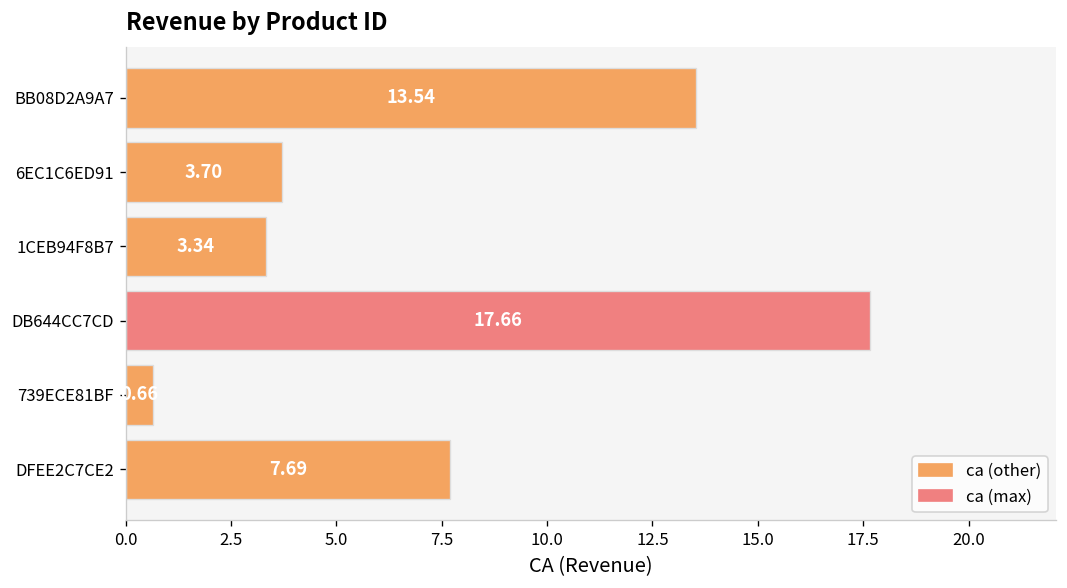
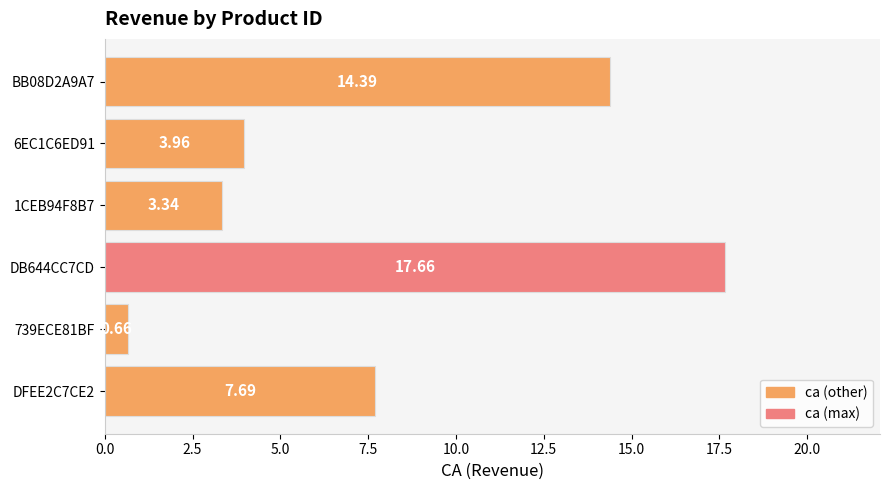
  {
-   "BB08D2A9A7": 13.54,
-   "6EC1C6ED91": 3.70,
+   "BB08D2A9A7": 14.39,
+   "6EC1C6ED91": 3.96,
    "1CEB94F8B7": 3.34,
    "DB644CC7CD": 17.66,
    "739ECE81BF": 0.66,
    "DFEE2C7CE2": 7.69
  }
